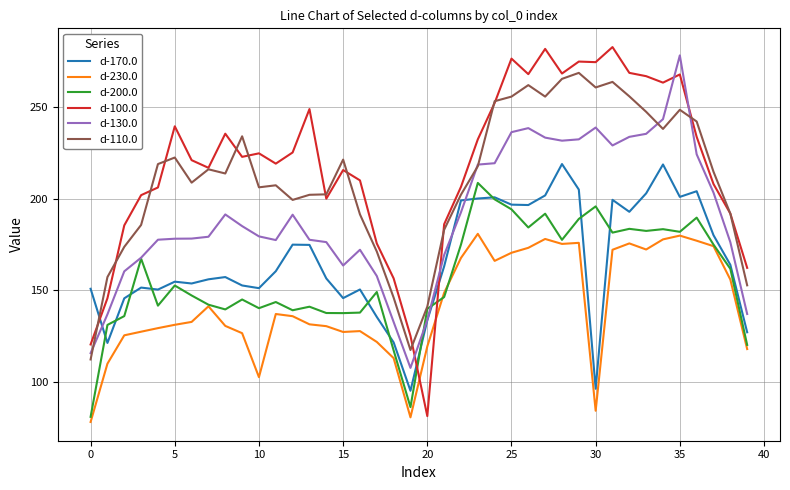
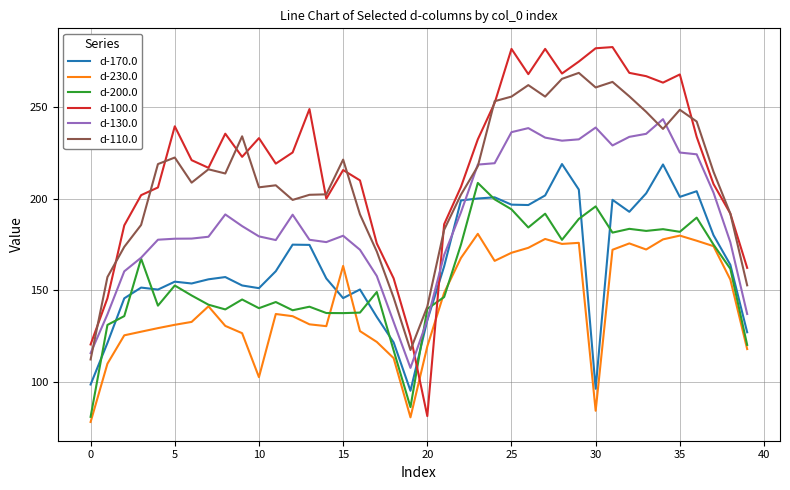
  {
    "d-170.0": {
-     "0": 151,
+     "0": 99,
      "5": 155,
      "10": 151,
      "15": 146,
      "25": 197,
      "30": 96,
      "35": 201
    },
    "d-230.0": {
      "0": 78,
      "5": 131,
      "10": 103,
-     "15": 127,
+     "15": 163,
      "20": 119,
      "25": 170,
      "30": 84,
      "35": 180
    },
    "d-200.0": {
      "0": 81,
      "5": 153,
      "10": 140,
      "15": 138,
      "25": 194,
      "30": 196,
      "35": 182
    },
    "d-100.0": {
      "0": 120,
      "5": 240,
-     "10": 225,
+     "10": 233,
      "15": 216,
      "20": 81,
-     "25": 277,
-     "30": 275,
+     "25": 282,
+     "30": 282,
      "35": 268
    },
    "d-130.0": {
      "0": 116,
      "5": 178,
      "10": 179,
-     "15": 164,
+     "15": 180,
      "25": 236,
      "30": 239,
-     "35": 278
+     "35": 225
    },
    "d-110.0": {
      "0": 112,
      "5": 222,
      "10": 206,
      "15": 221,
      "25": 256,
      "30": 261,
      "35": 249
    }
  }
